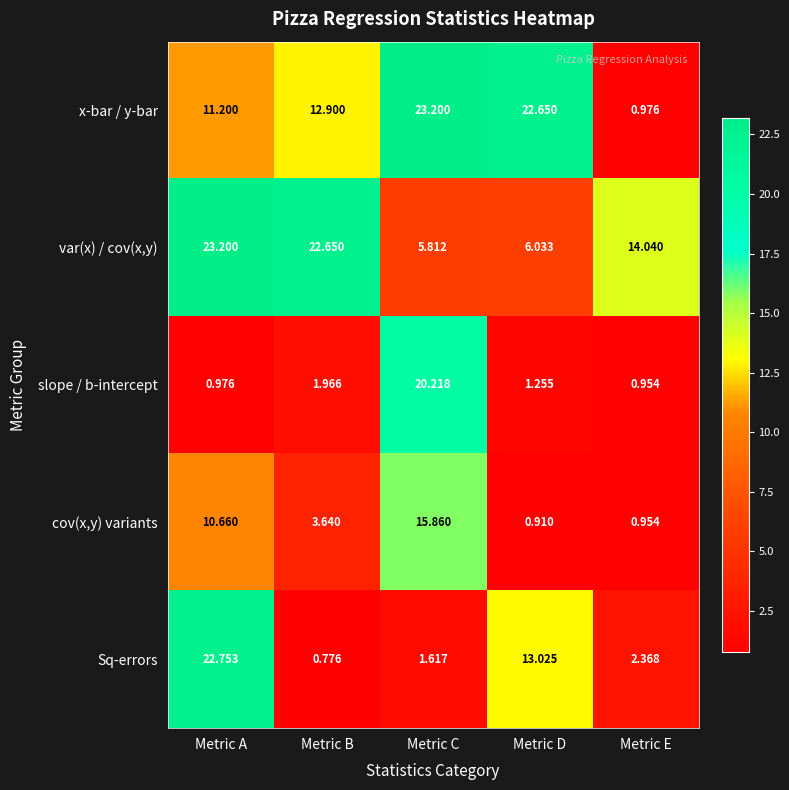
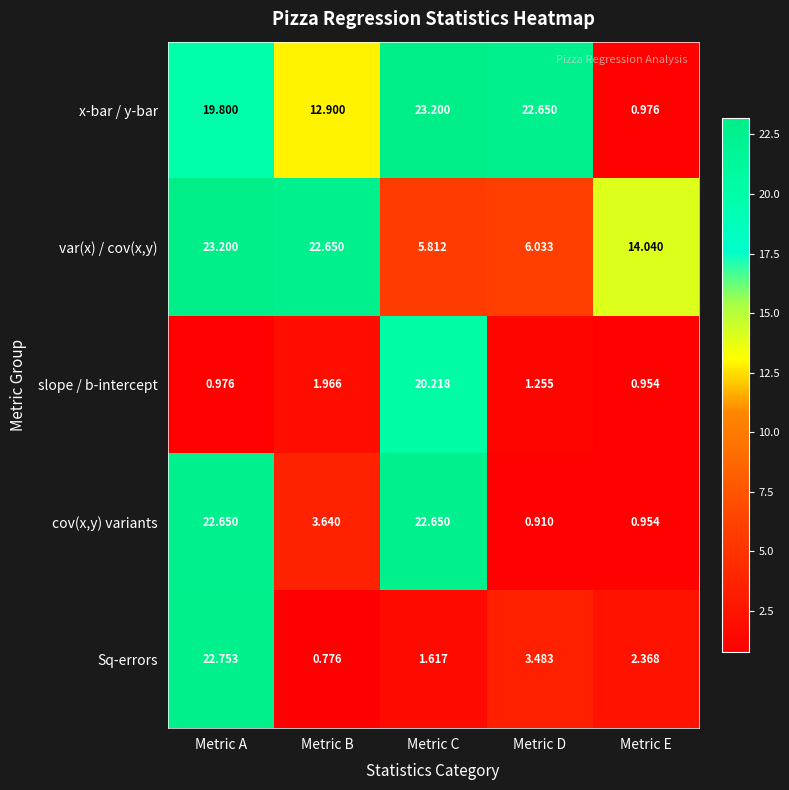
  {
    "x-bar / y-bar": {
-     "Metric A": 11.200,
+     "Metric A": 19.800,
      "Metric B": 12.900,
      "Metric C": 23.200,
      "Metric D": 22.650
    },
    "var(x) / cov(x,y)": {
      "Metric A": 23.200,
      "Metric B": 22.650,
      "Metric C": 5.812,
      "Metric D": 6.033,
      "Metric E": 14.040
    },
    "slope / b-intercept": {
      "Metric A": 0.976,
      "Metric B": 1.966,
      "Metric C": 20.218,
      "Metric D": 1.255,
      "Metric E": 0.954
    },
    "cov(x,y) variants": {
-     "Metric A": 10.660,
+     "Metric A": 22.650,
      "Metric B": 3.640,
-     "Metric C": 15.860,
+     "Metric C": 22.650,
      "Metric D": 0.910,
      "Metric E": 0.954
    },
    "Sq-errors": {
      "Metric A": 22.753,
      "Metric B": 0.776,
      "Metric C": 1.617,
-     "Metric D": 13.025,
+     "Metric D": 3.483,
      "Metric E": 2.368
    }
  }
